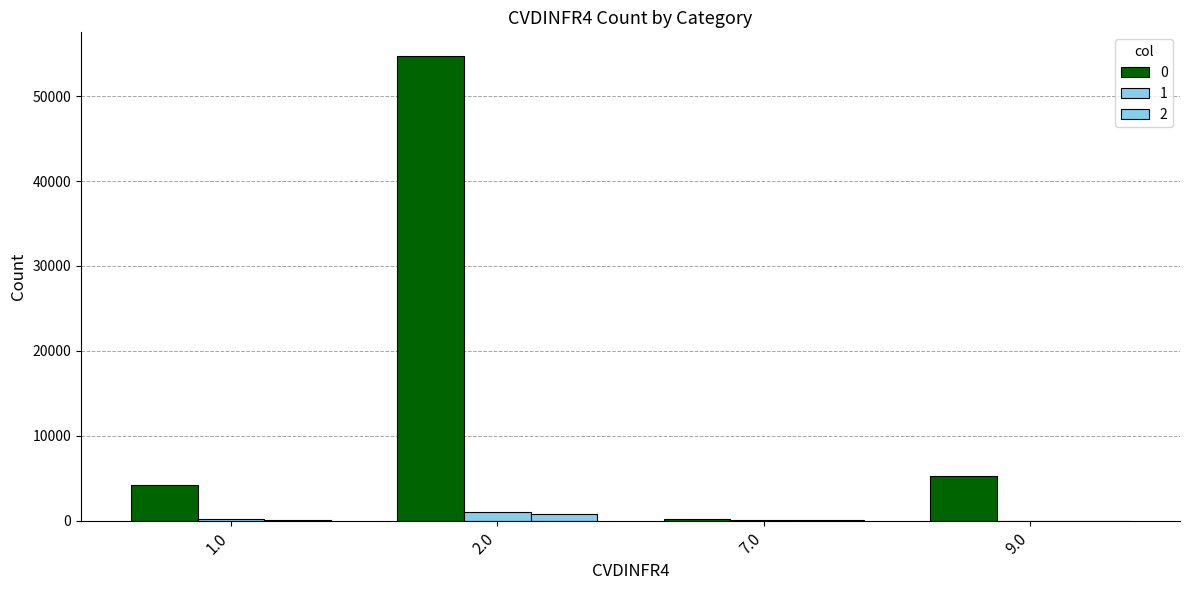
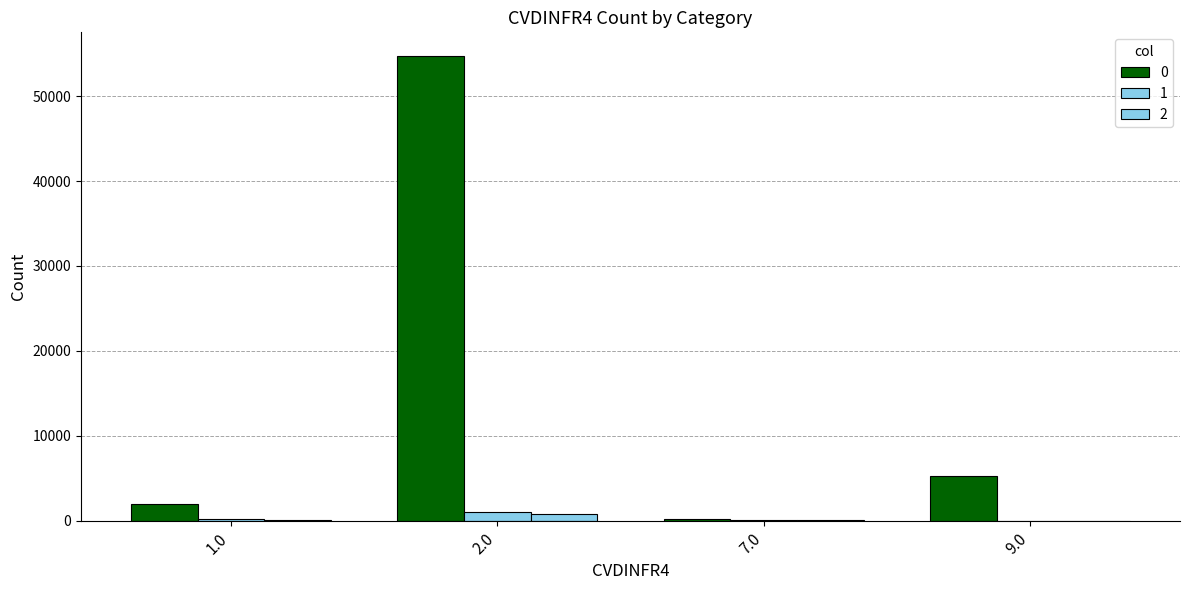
  {
    "0": {
-     "1.0": 4000,
+     "1.0": 2000,
      "2.0": 55000,
      "9.0": 5000
    }
  }
